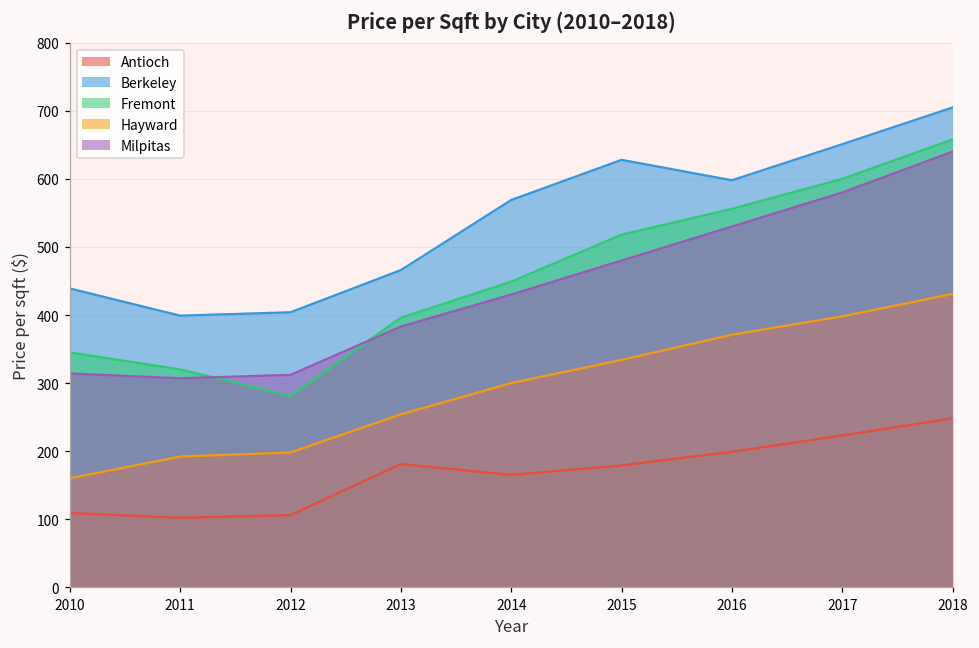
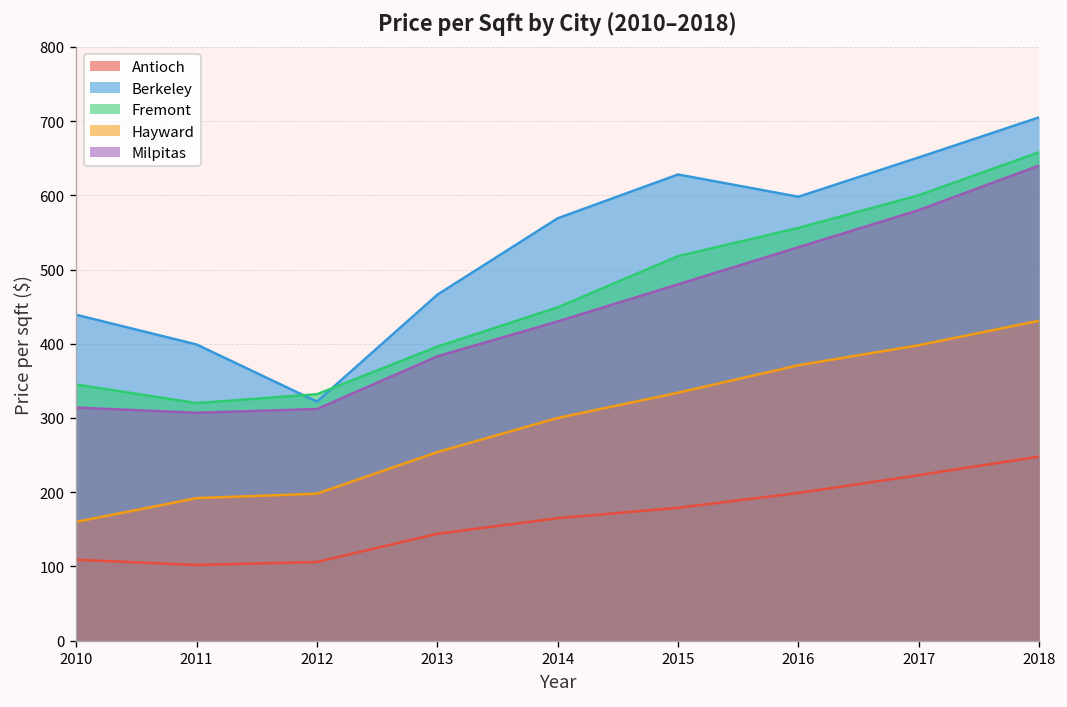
  {
    "Antioch": {
      "2010": 110,
      "2011": 100,
      "2012": 110,
-     "2013": 180,
+     "2013": 140,
      "2014": 170,
      "2015": 180,
      "2016": 200,
      "2017": 220,
      "2018": 250
    },
    "Berkeley": {
      "2010": 440,
      "2011": 400,
-     "2012": 400,
+     "2012": 320,
      "2013": 470,
      "2014": 570,
      "2015": 630,
      "2016": 600,
      "2017": 650,
      "2018": 710
    },
    "Fremont": {
      "2010": 350,
      "2011": 320,
-     "2012": 280,
+     "2012": 330,
      "2013": 400,
      "2014": 450,
      "2015": 520,
      "2016": 560,
      "2017": 600,
      "2018": 660
    },
    "Hayward": {
      "2010": 160,
      "2011": 190,
      "2012": 200,
      "2013": 250,
      "2014": 300,
      "2015": 330,
      "2016": 370,
      "2017": 400,
      "2018": 430
    },
    "Milpitas": {
      "2010": 310,
      "2011": 310,
      "2012": 310,
      "2013": 380,
      "2014": 430,
      "2015": 480,
      "2016": 530,
      "2017": 580,
      "2018": 640
    }
  }
